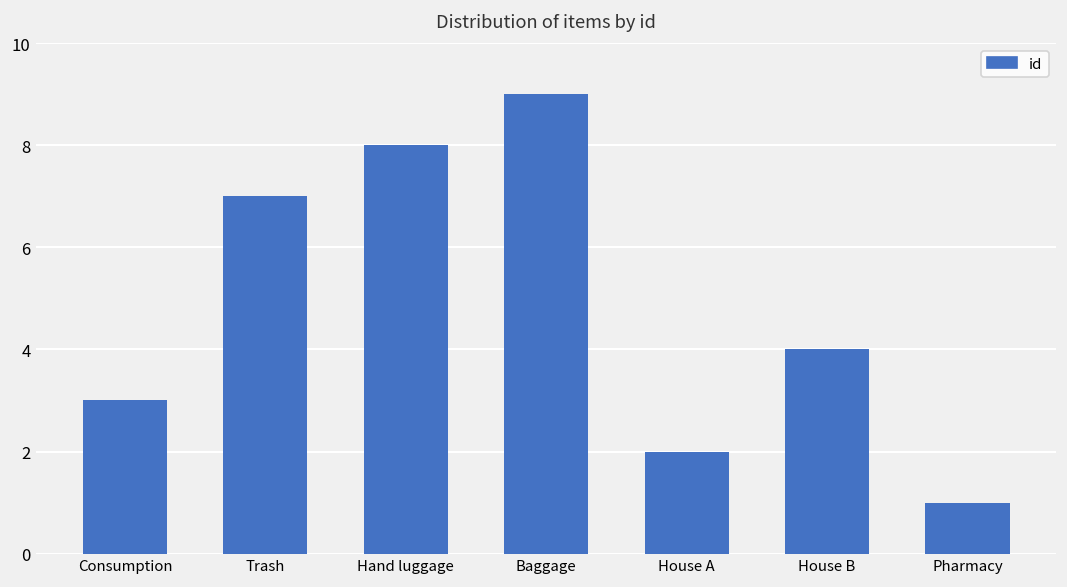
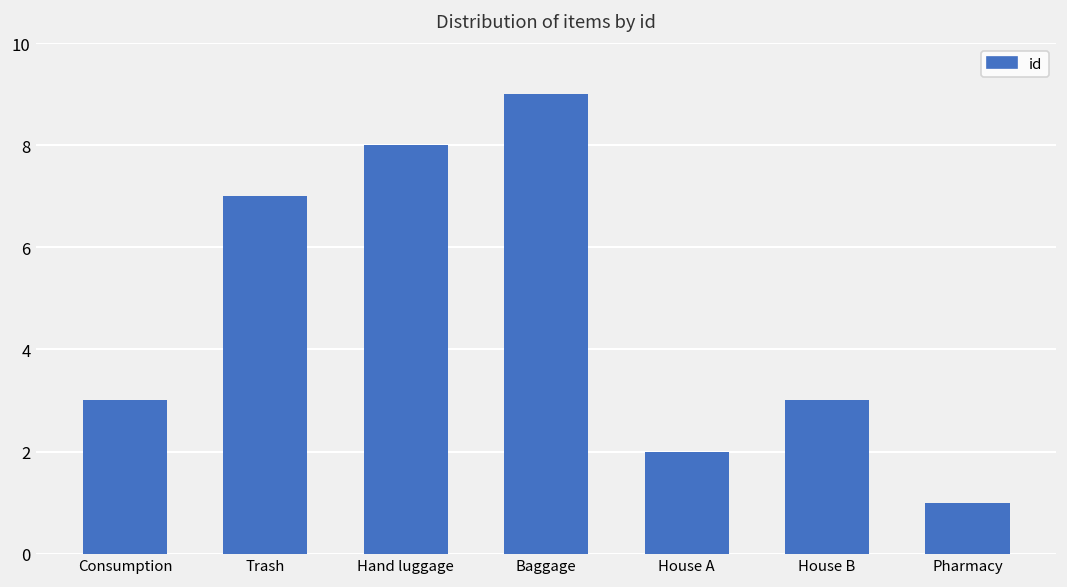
  {
    "Consumption": 3,
    "Trash": 7,
    "Hand luggage": 8,
    "Baggage": 9,
    "House A": 2,
-   "House B": 4,
+   "House B": 3,
    "Pharmacy": 1
  }
